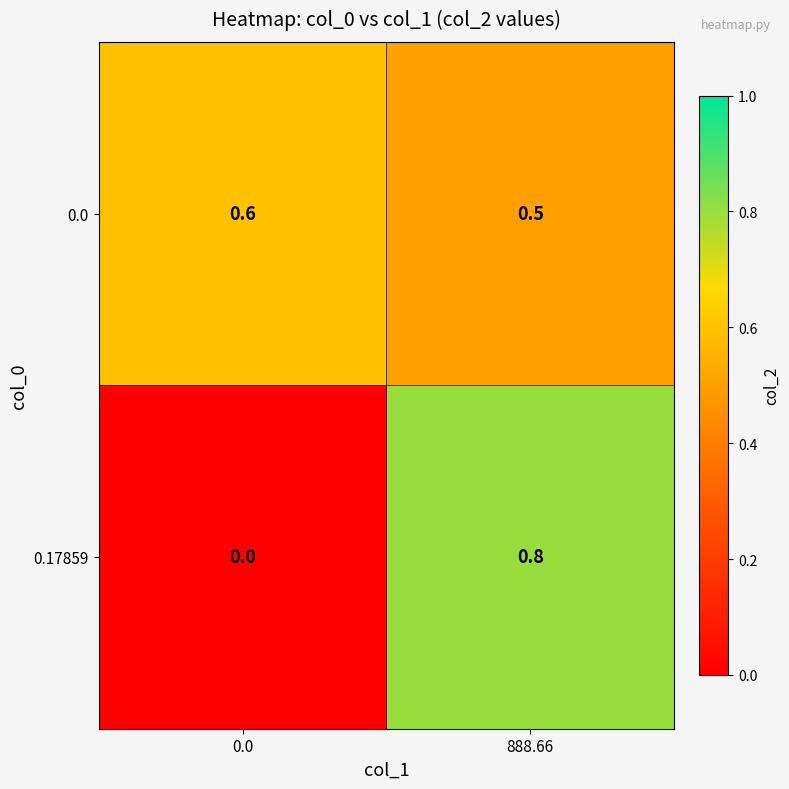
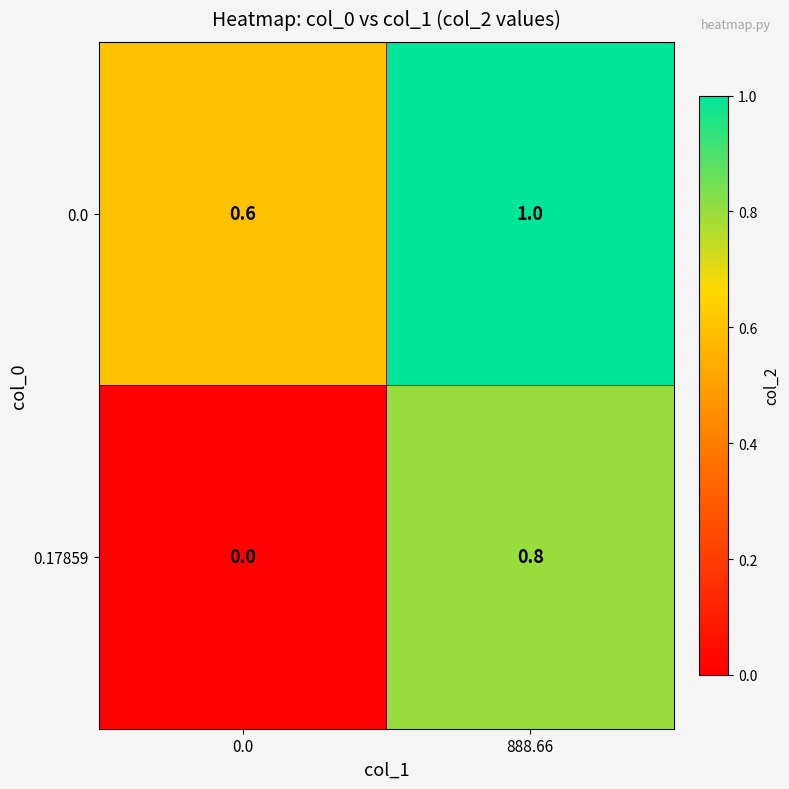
  {
    "0.0": {
      "0.0": 0.6,
-     "888.66": 0.5
+     "888.66": 1.0
    },
    "0.17859": {
      "0.0": 0.0,
      "888.66": 0.8
    }
  }
